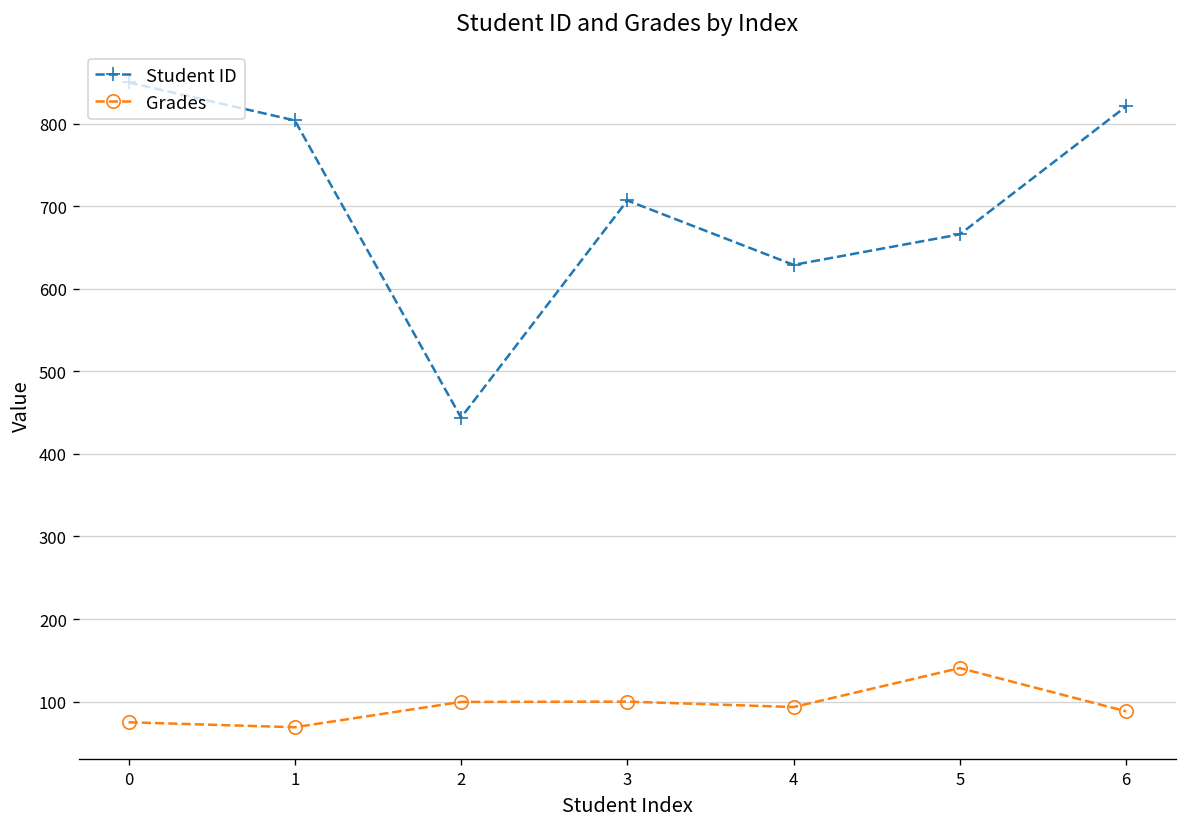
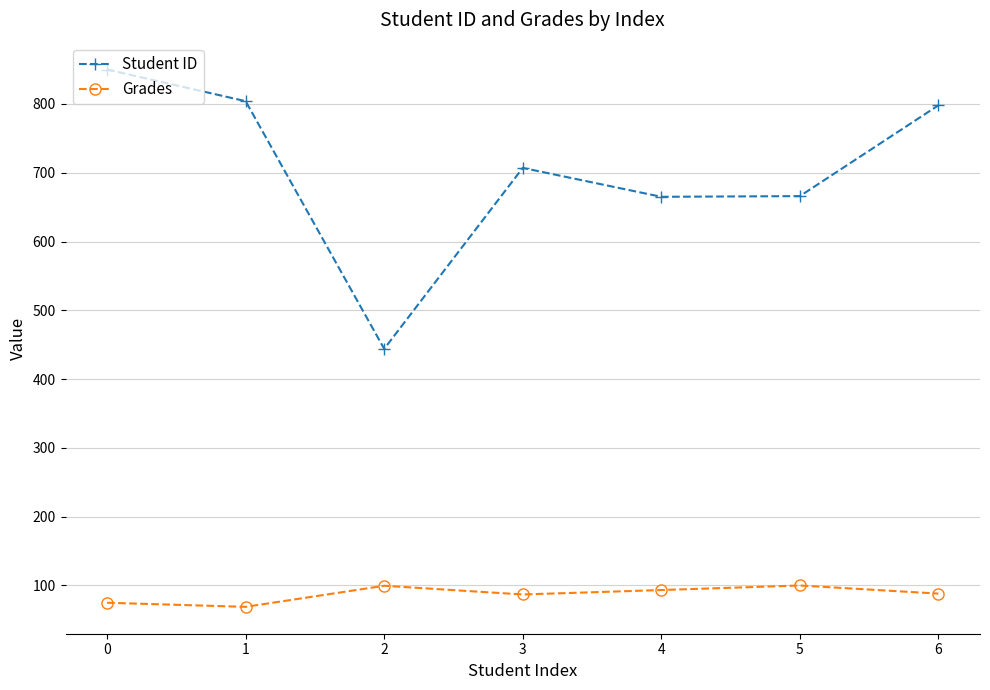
  {
    "Student ID": {
      "1": 800,
      "2": 440,
      "3": 710,
-     "4": 630,
+     "4": 670,
      "5": 670,
-     "6": 820
+     "6": 800
    },
    "Grades": {
      "0": 70,
      "1": 70,
      "2": 100,
-     "3": 100,
+     "3": 90,
      "4": 90,
-     "5": 140,
+     "5": 100,
      "6": 90
    }
  }
